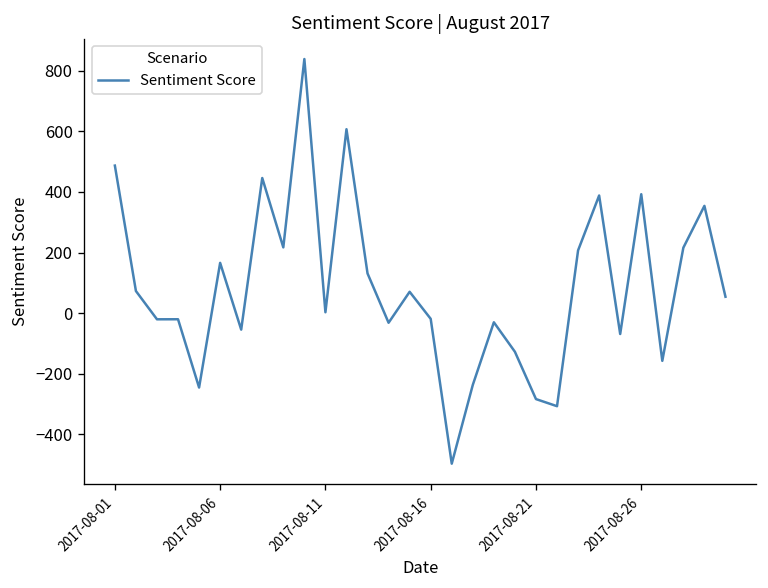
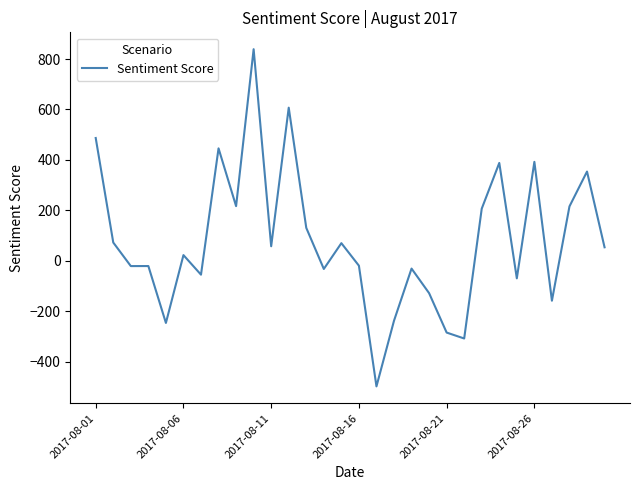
  {
    "2017-08-01": 490,
-   "2017-08-06": 170,
-   "2017-08-11": 0,
+   "2017-08-06": 20,
+   "2017-08-11": 60,
    "2017-08-16": -20,
    "2017-08-21": -280,
    "2017-08-26": 390
  }
